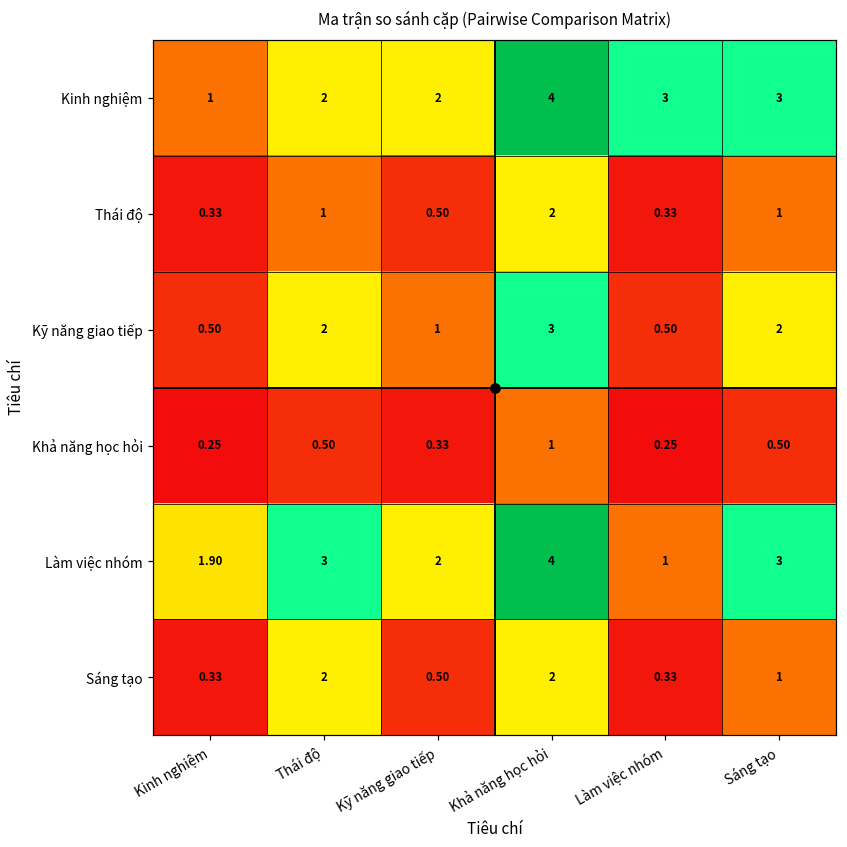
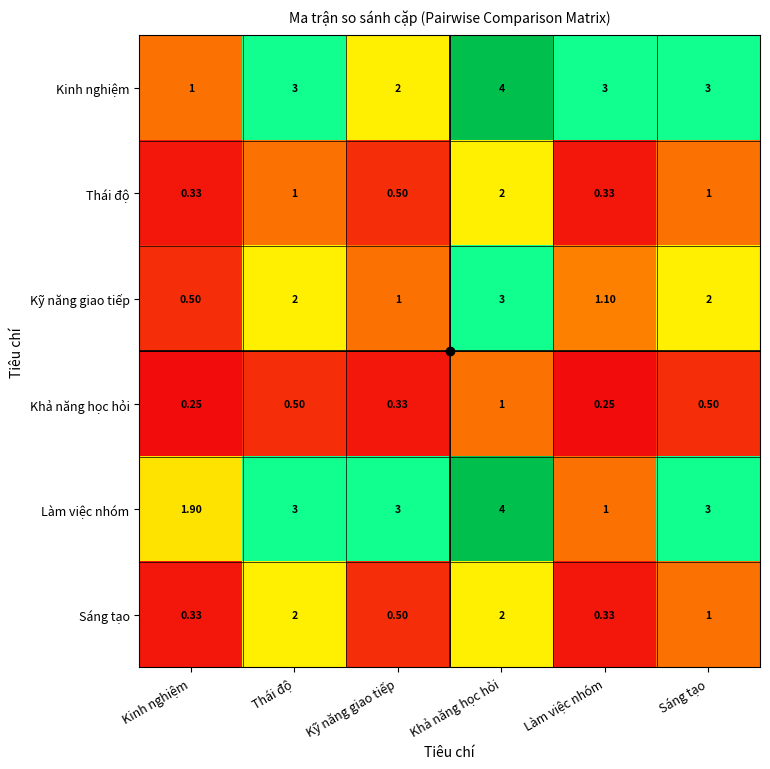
  {
    "Kinh nghiệm": {
      "Kinh nghiệm": 1,
-     "Thái độ": 2,
+     "Thái độ": 3,
      "Kỹ năng giao tiếp": 2,
      "Khả năng học hỏi": 4,
      "Làm việc nhóm": 3,
      "Sáng tạo": 3
    },
    "Thái độ": {
      "Kinh nghiệm": 0.33,
      "Thái độ": 1,
      "Kỹ năng giao tiếp": 0.50,
      "Khả năng học hỏi": 2,
      "Làm việc nhóm": 0.33,
      "Sáng tạo": 1
    },
    "Kỹ năng giao tiếp": {
      "Kinh nghiệm": 0.50,
      "Thái độ": 2,
      "Kỹ năng giao tiếp": 1,
      "Khả năng học hỏi": 3,
-     "Làm việc nhóm": 0.50,
+     "Làm việc nhóm": 1.10,
      "Sáng tạo": 2
    },
    "Khả năng học hỏi": {
      "Kinh nghiệm": 0.25,
      "Thái độ": 0.50,
      "Kỹ năng giao tiếp": 0.33,
      "Khả năng học hỏi": 1,
      "Làm việc nhóm": 0.25,
      "Sáng tạo": 0.50
    },
    "Làm việc nhóm": {
      "Kinh nghiệm": 1.90,
      "Thái độ": 3,
-     "Kỹ năng giao tiếp": 2,
+     "Kỹ năng giao tiếp": 3,
      "Khả năng học hỏi": 4,
      "Làm việc nhóm": 1,
      "Sáng tạo": 3
    },
    "Sáng tạo": {
      "Kinh nghiệm": 0.33,
      "Thái độ": 2,
      "Kỹ năng giao tiếp": 0.50,
      "Khả năng học hỏi": 2,
      "Làm việc nhóm": 0.33,
      "Sáng tạo": 1
    }
  }
